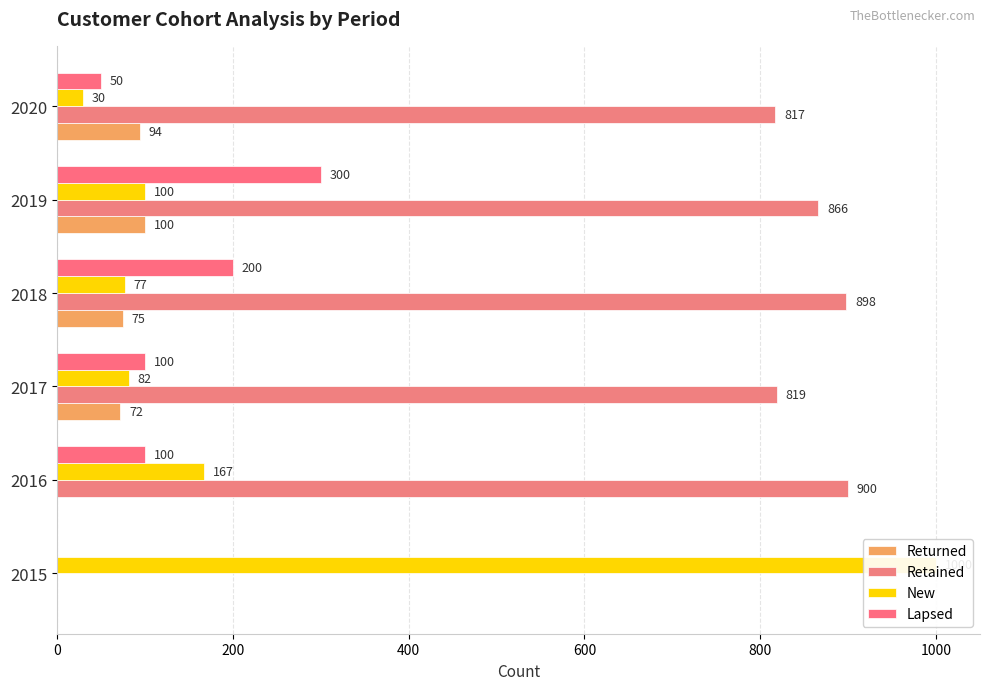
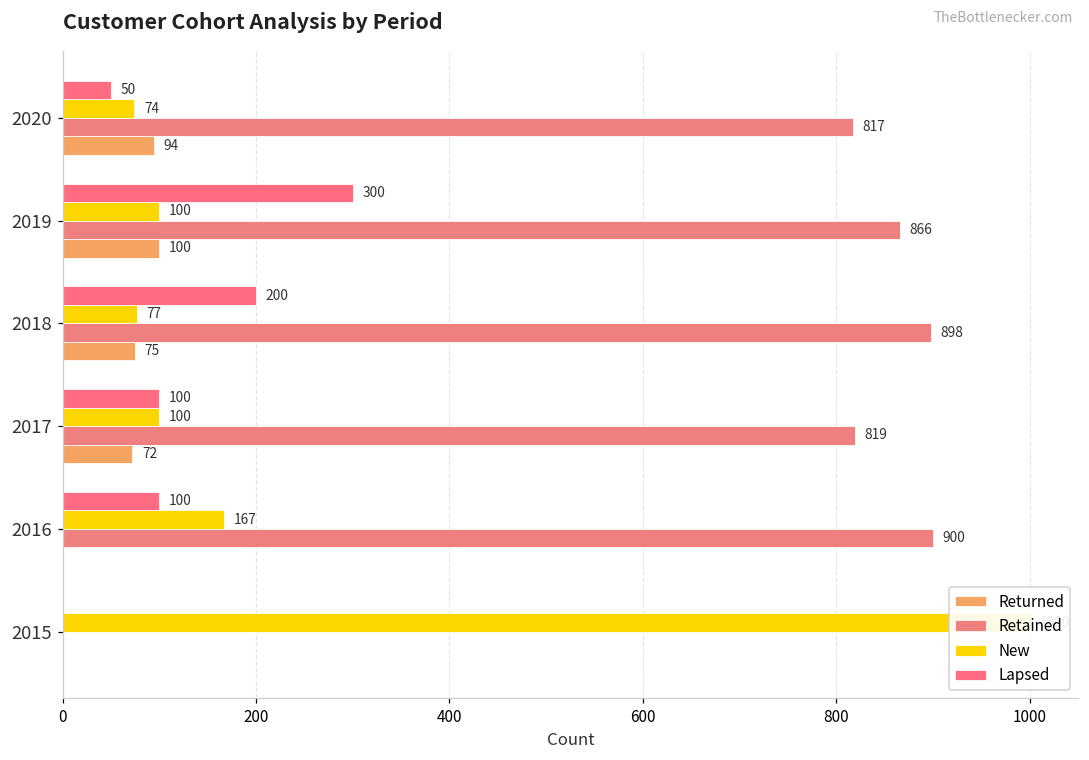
  {
    "New": {
-     "2020": 30,
+     "2020": 74,
      "2019": 100,
      "2018": 77,
-     "2017": 82,
+     "2017": 100,
      "2016": 167
    }
  }
